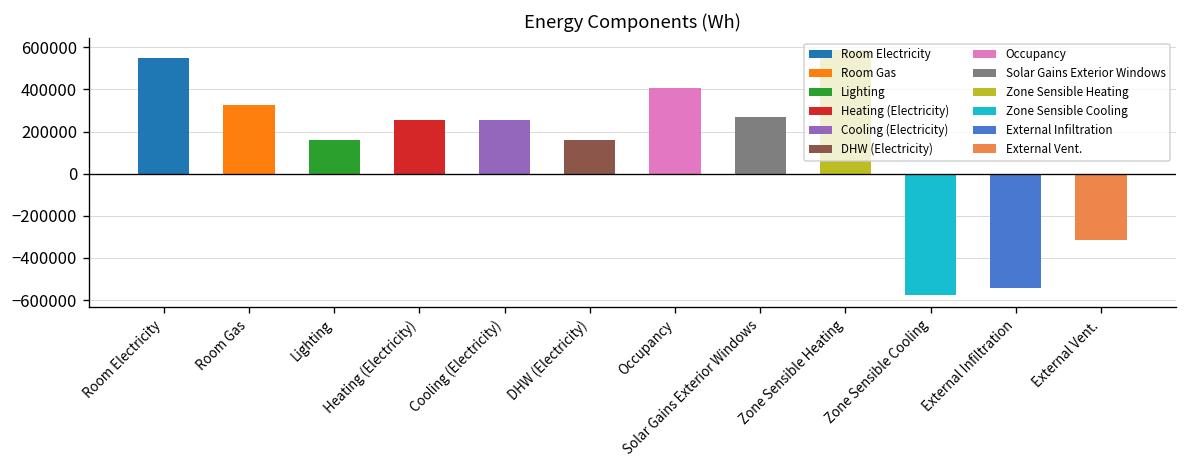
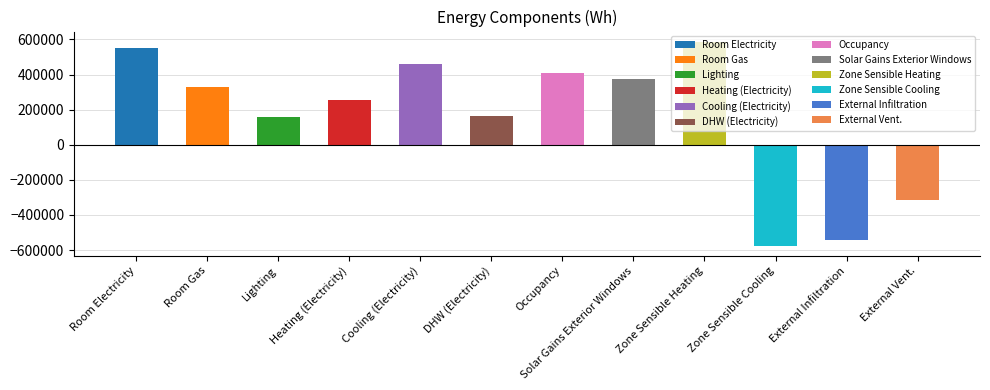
  {
    "Room Electricity": 550000,
    "Room Gas": 330000,
    "Lighting": 160000,
    "Heating (Electricity)": 250000,
-   "Cooling (Electricity)": 250000,
+   "Cooling (Electricity)": 460000,
    "DHW (Electricity)": 160000,
    "Occupancy": 410000,
-   "Solar Gains Exterior Windows": 270000,
+   "Solar Gains Exterior Windows": 370000,
    "Zone Sensible Cooling": -570000,
    "External Infiltration": -540000,
    "External Vent.": -310000
  }
